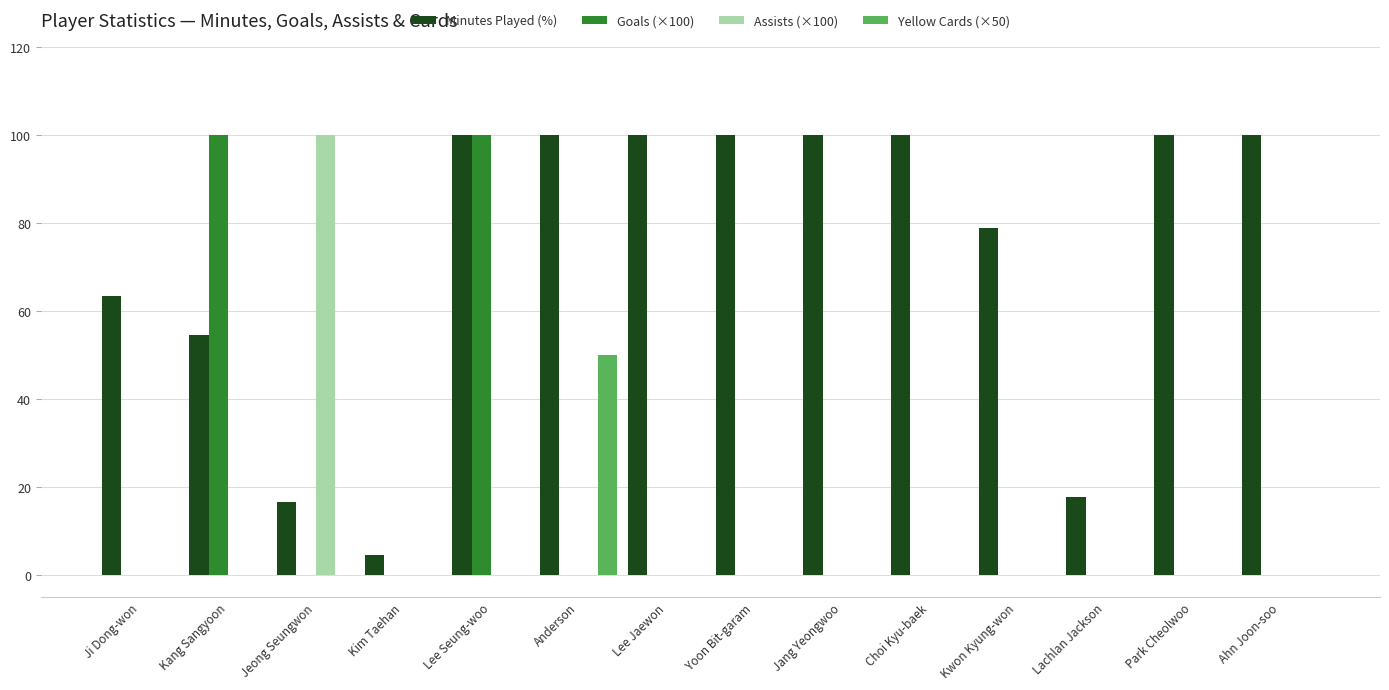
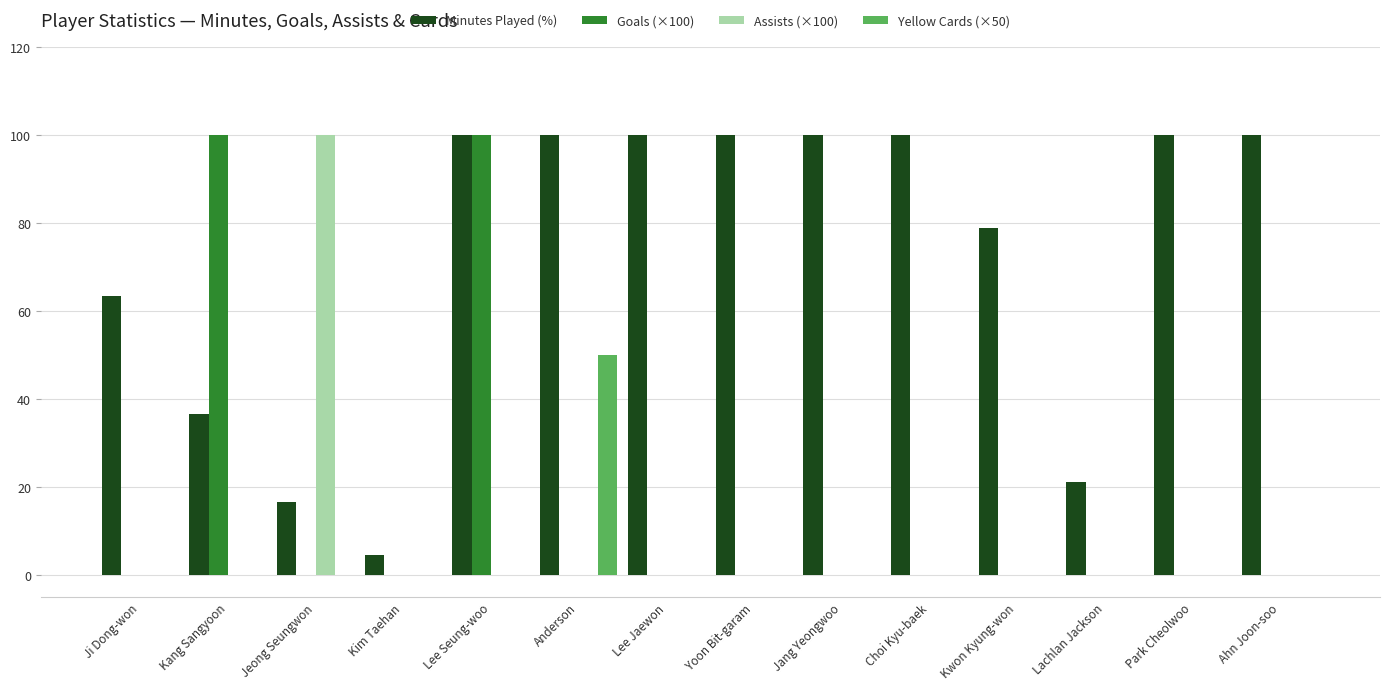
  {
    "Minutes Played (%)": {
      "Ji Dong-won": 63,
-     "Kang Sangyoon": 54,
+     "Kang Sangyoon": 37,
      "Jeong Seungwon": 17,
      "Kim Taehan": 4,
      "Lee Seung-woo": 100,
      "Anderson": 100,
      "Lee Jaewon": 100,
      "Yoon Bit-garam": 100,
      "Jang Yeongwoo": 100,
      "Choi Kyu-baek": 100,
      "Kwon Kyung-won": 79,
-     "Lachlan Jackson": 18,
+     "Lachlan Jackson": 21,
      "Park Cheolwoo": 100,
      "Ahn Joon-soo": 100
    },
    "Goals (×100)": {
      "Ji Dong-won": 0,
      "Kang Sangyoon": 100,
      "Jeong Seungwon": 0,
      "Kim Taehan": 0,
      "Lee Seung-woo": 100,
      "Anderson": 0,
      "Lee Jaewon": 0,
      "Yoon Bit-garam": 0,
      "Jang Yeongwoo": 0,
      "Choi Kyu-baek": 0,
      "Kwon Kyung-won": 0,
      "Lachlan Jackson": 0,
      "Park Cheolwoo": 0,
      "Ahn Joon-soo": 0
    },
    "Assists (×100)": {
      "Ji Dong-won": 0,
      "Kang Sangyoon": 0,
      "Jeong Seungwon": 100,
      "Kim Taehan": 0,
      "Lee Seung-woo": 0,
      "Anderson": 0,
      "Lee Jaewon": 0,
      "Yoon Bit-garam": 0,
      "Jang Yeongwoo": 0,
      "Choi Kyu-baek": 0,
      "Kwon Kyung-won": 0,
      "Lachlan Jackson": 0,
      "Park Cheolwoo": 0,
      "Ahn Joon-soo": 0
    },
    "Yellow Cards (×50)": {
      "Ji Dong-won": 0,
      "Kang Sangyoon": 0,
      "Jeong Seungwon": 0,
      "Kim Taehan": 0,
      "Lee Seung-woo": 0,
      "Anderson": 50,
      "Lee Jaewon": 0,
      "Yoon Bit-garam": 0,
      "Jang Yeongwoo": 0,
      "Choi Kyu-baek": 0,
      "Kwon Kyung-won": 0,
      "Lachlan Jackson": 0,
      "Park Cheolwoo": 0,
      "Ahn Joon-soo": 0
    }
  }
